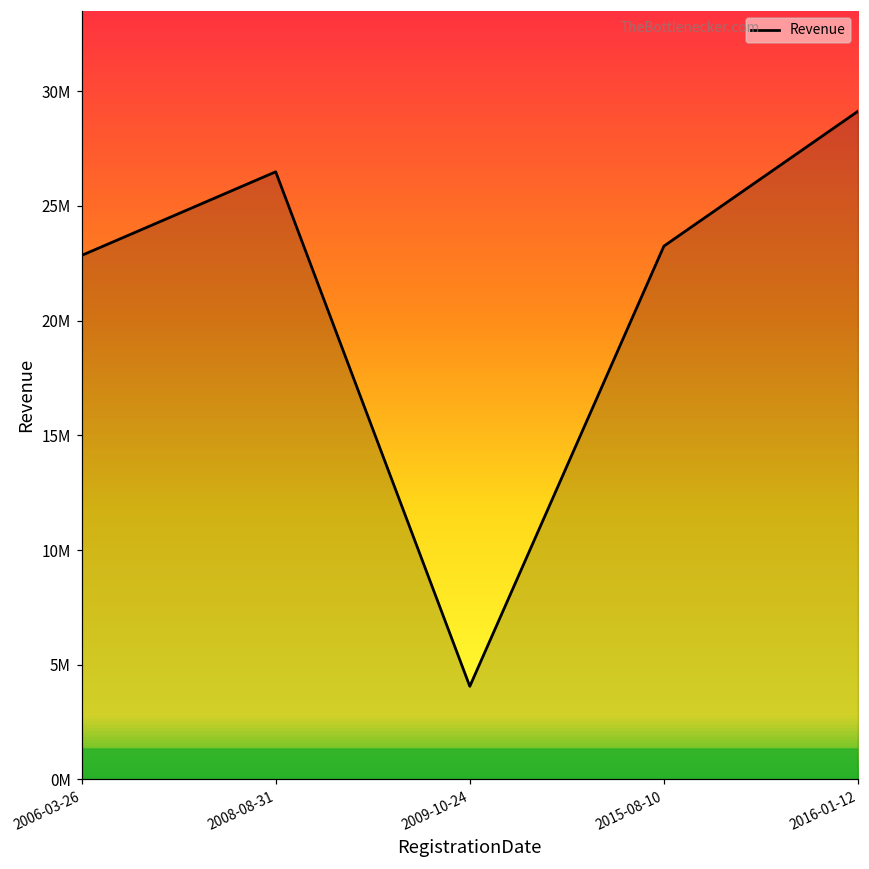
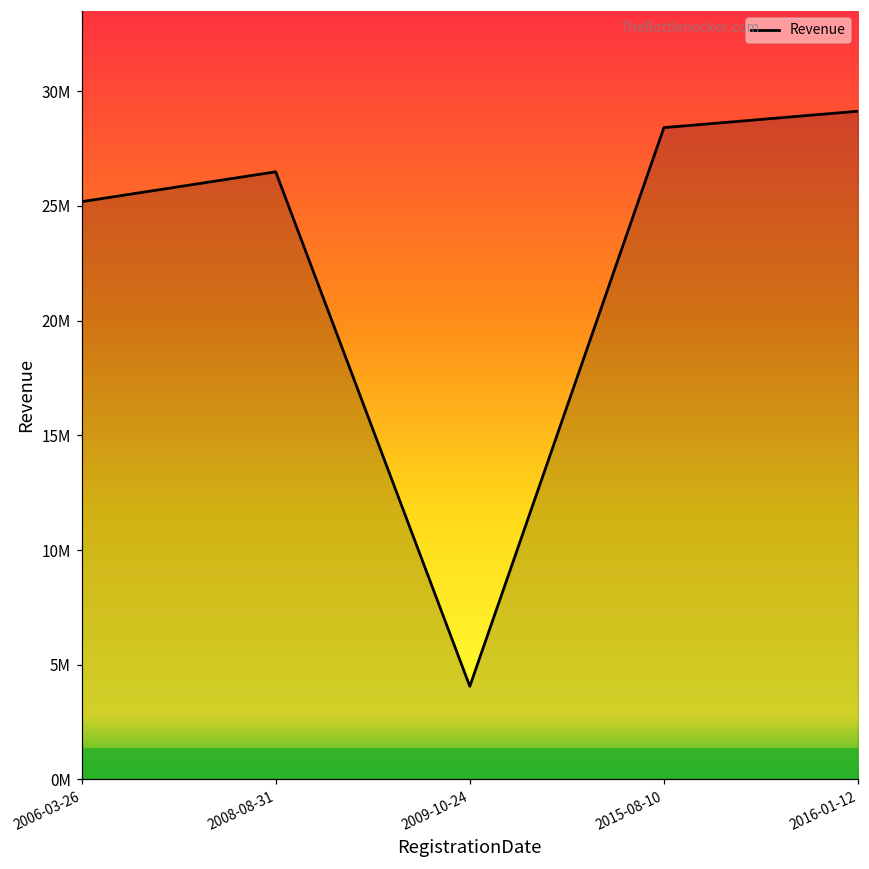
  {
-   "2006-03-26": 22800000,
+   "2006-03-26": 25200000,
    "2008-08-31": 26500000,
    "2009-10-24": 4100000,
-   "2015-08-10": 23200000,
+   "2015-08-10": 28400000,
    "2016-01-12": 29100000
  }
